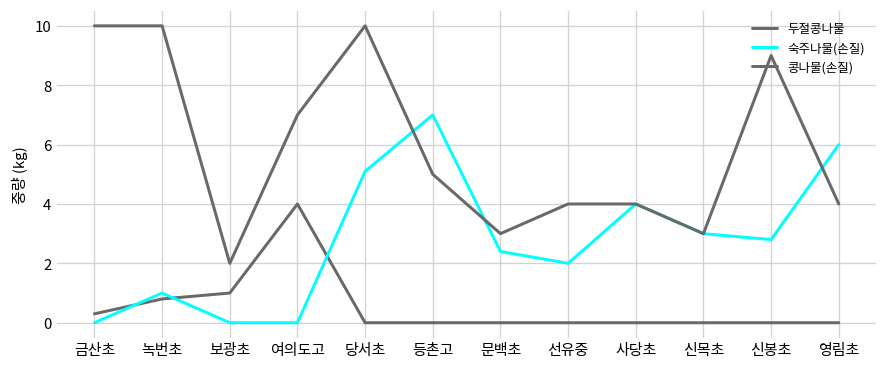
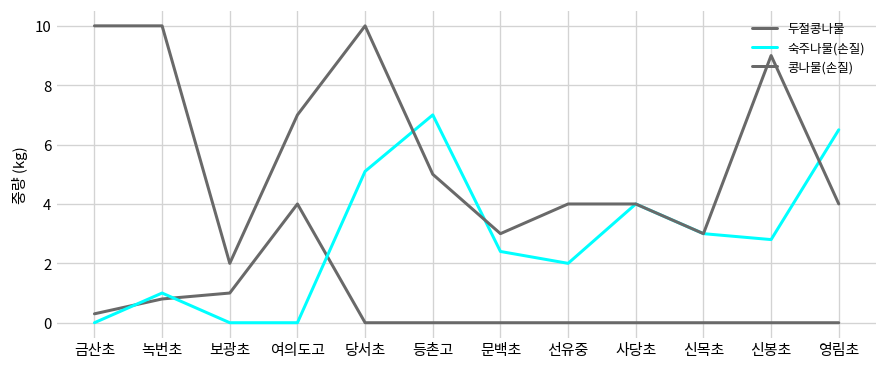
  {
    "숙주나물(손질)": {
      "금산초": 0.0,
      "녹번초": 1.0,
      "보광초": 0.0,
      "여의도고": 0.0,
      "당서초": 5.1,
      "등촌고": 7.0,
      "문백초": 2.4,
      "선유중": 2.0,
      "신봉초": 2.8,
-     "영림초": 6.0
+     "영림초": 6.5
    }
  }
